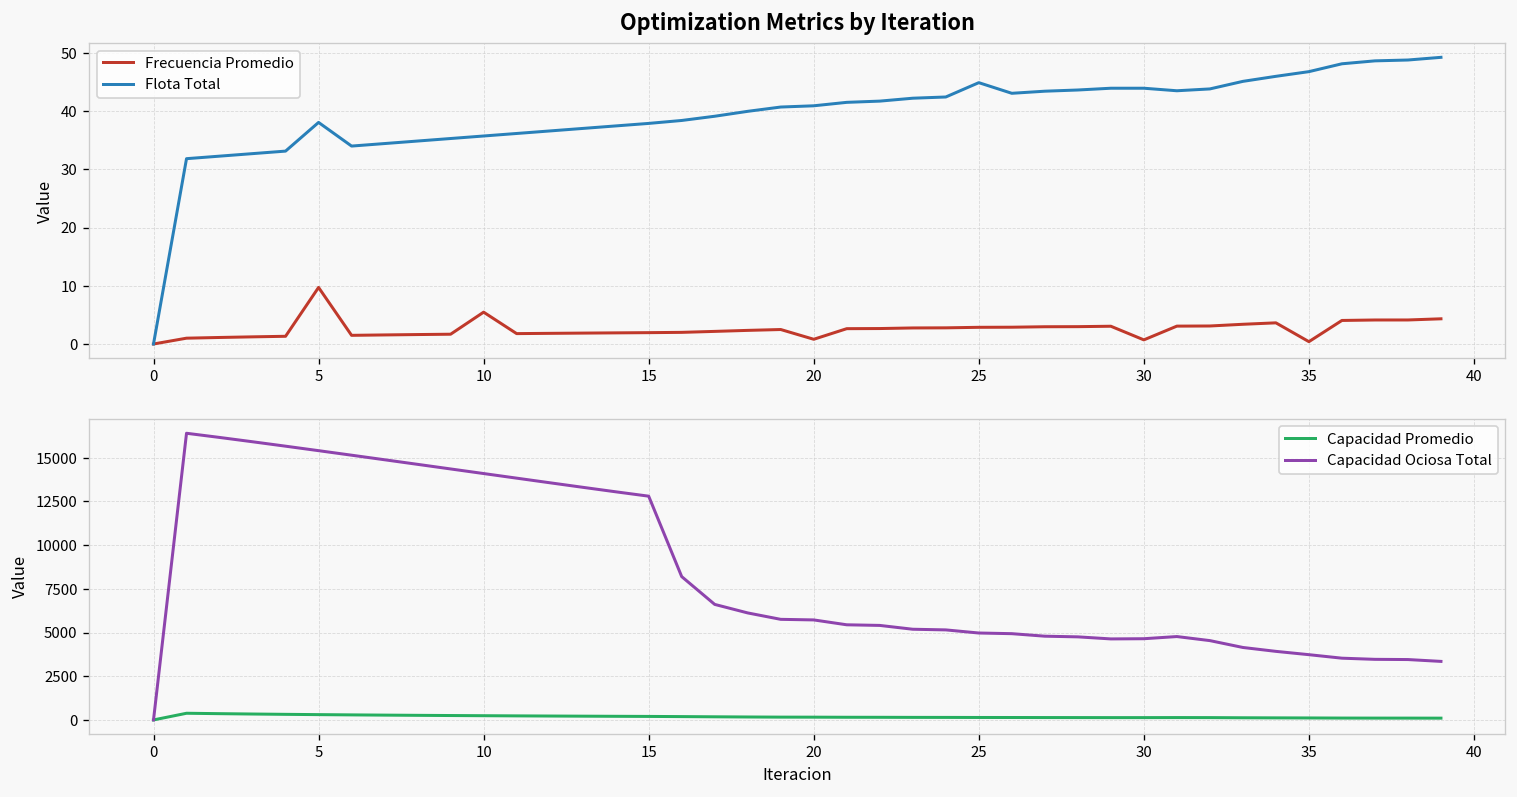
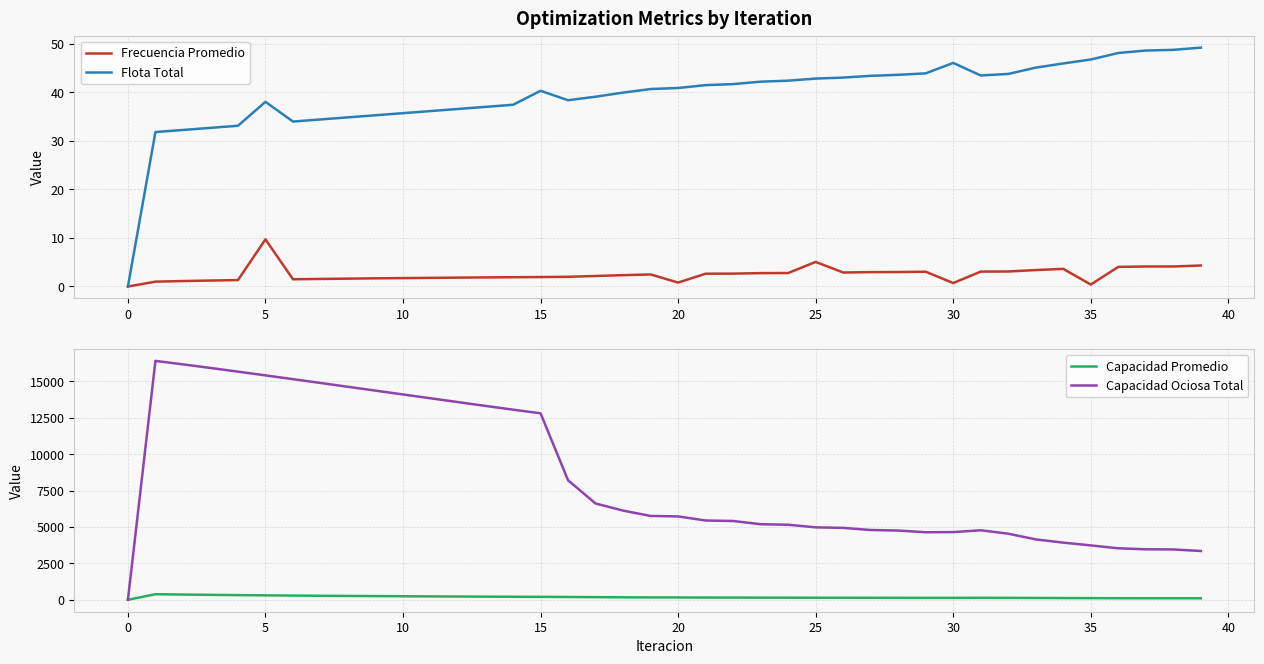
  {
    "Optimization Metrics by Iteration": {
      "Frecuencia Promedio": {
        "5": 10,
-       "10": 5,
+       "10": 2,
        "15": 2,
        "20": 1,
-       "25": 3,
+       "25": 5,
        "30": 1,
        "35": 0
      },
      "Flota Total": {
        "5": 38,
        "10": 36,
-       "15": 38,
+       "15": 40,
        "20": 41,
-       "25": 45,
-       "30": 44,
+       "25": 43,
+       "30": 46,
        "35": 47
      }
    }
  }
